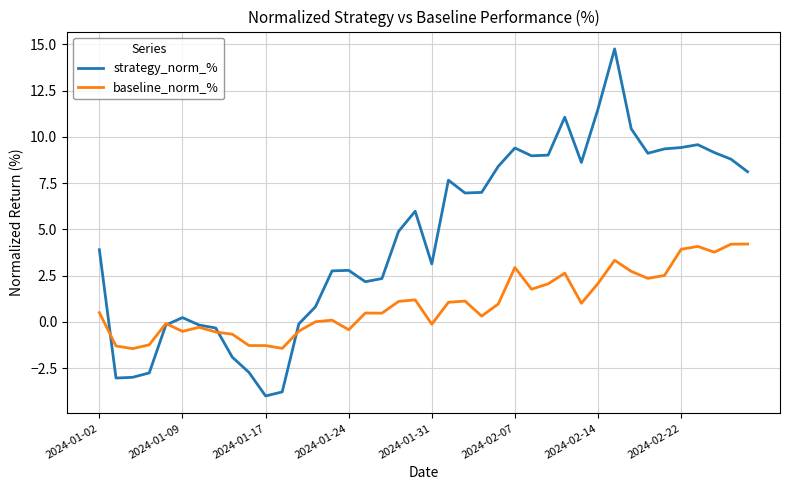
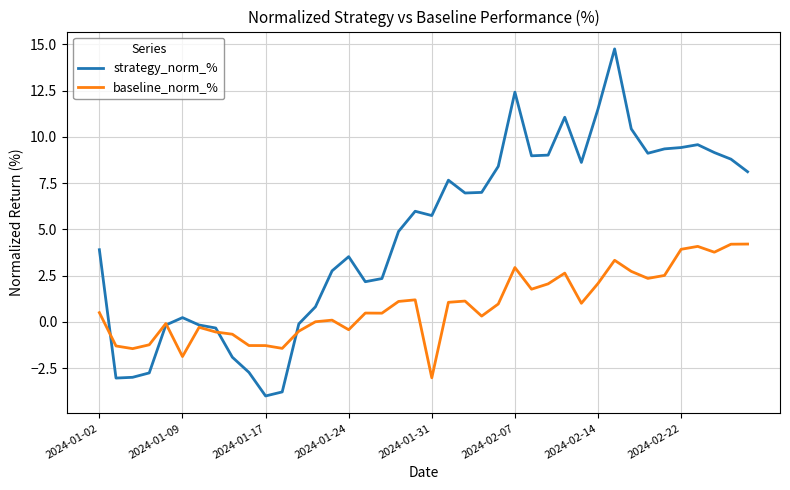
  {
    "strategy_norm_%": {
      "2024-01-02": 3.9,
      "2024-01-09": 0.2,
      "2024-01-17": -4.0,
-     "2024-01-24": 2.8,
-     "2024-01-31": 3.1,
-     "2024-02-07": 9.4,
+     "2024-01-24": 3.5,
+     "2024-01-31": 5.7,
+     "2024-02-07": 12.4,
      "2024-02-14": 11.5,
      "2024-02-22": 9.4
    },
    "baseline_norm_%": {
      "2024-01-02": 0.5,
-     "2024-01-09": -0.5,
+     "2024-01-09": -1.9,
      "2024-01-17": -1.3,
      "2024-01-24": -0.4,
-     "2024-01-31": -0.1,
+     "2024-01-31": -3.0,
      "2024-02-07": 2.9,
      "2024-02-14": 2.1,
      "2024-02-22": 3.9
    }
  }
